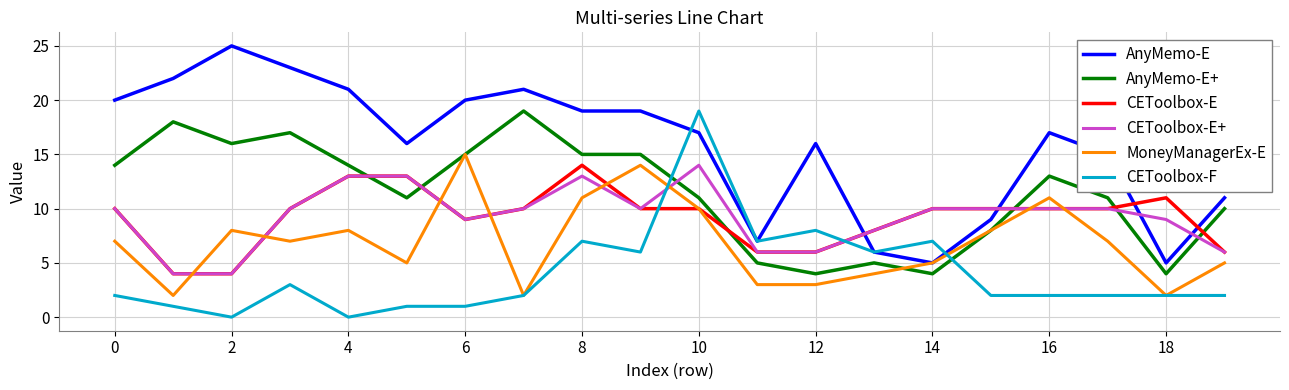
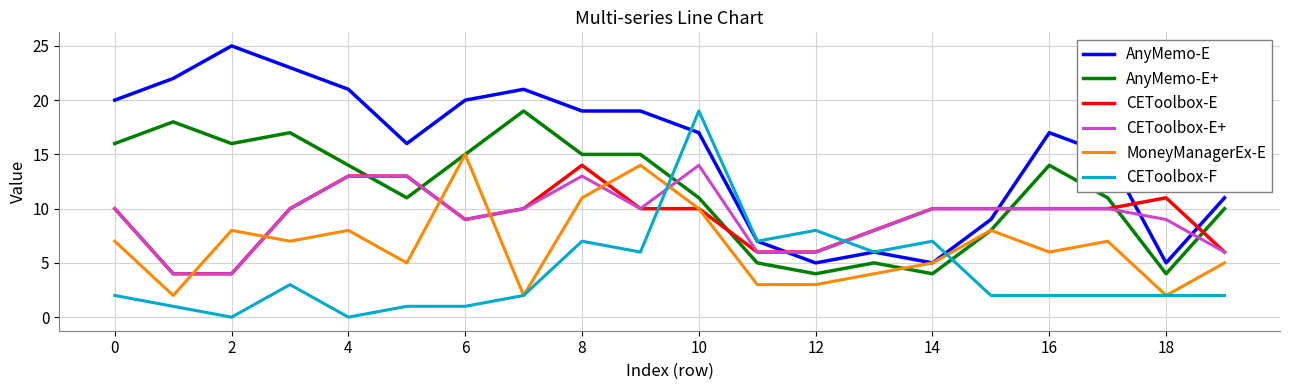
  {
    "AnyMemo-E": {
      "0": 20,
      "2": 25,
      "4": 21,
      "6": 20,
      "8": 19,
      "10": 17,
-     "12": 16,
+     "12": 5,
      "16": 17,
      "18": 5
    },
    "AnyMemo-E+": {
-     "0": 14,
+     "0": 16,
      "2": 16,
      "4": 14,
      "8": 15,
      "10": 11,
      "12": 4,
      "14": 4,
-     "16": 13,
+     "16": 14,
      "18": 4
    },
    "CEToolbox-E": {
      "8": 14,
      "18": 11
    },
    "CEToolbox-E+": {
      "8": 13,
      "10": 14,
      "18": 9
    },
    "MoneyManagerEx-E": {
      "0": 7,
      "2": 8,
      "4": 8,
      "8": 11,
      "12": 3,
-     "16": 11
+     "16": 6
    },
    "CEToolbox-F": {
      "0": 2,
      "2": 0,
      "4": 0,
      "6": 1,
      "8": 7,
      "10": 19,
      "12": 8,
      "14": 7,
      "16": 2
    }
  }
